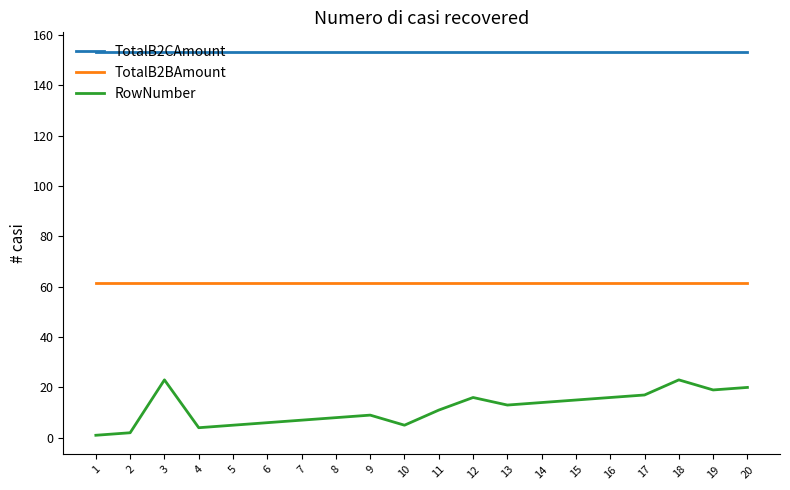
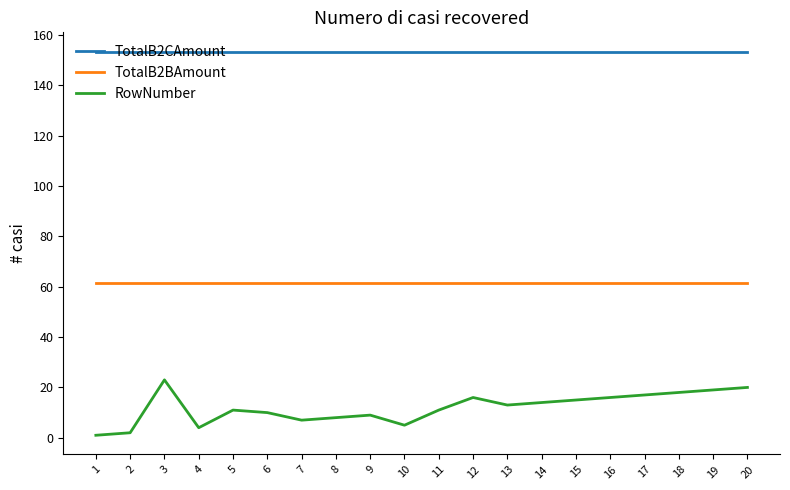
  {
    "TotalB2CAmount": {
      "1": 153,
      "2": 153,
      "3": 153,
      "4": 153,
      "5": 153,
      "6": 153,
      "7": 153,
      "8": 153,
      "9": 153,
      "10": 153,
      "11": 153,
      "12": 153,
      "13": 153,
      "14": 153,
      "15": 153,
      "16": 153,
      "17": 153,
      "18": 153,
      "19": 153,
      "20": 153
    },
    "TotalB2BAmount": {
      "1": 61,
      "2": 61,
      "3": 61,
      "4": 61,
      "5": 61,
      "6": 61,
      "7": 61,
      "8": 61,
      "9": 61,
      "10": 61,
      "11": 61,
      "12": 61,
      "13": 61,
      "14": 61,
      "15": 61,
      "16": 61,
      "17": 61,
      "18": 61,
      "19": 61,
      "20": 61
    },
    "RowNumber": {
      "1": 1,
      "2": 2,
      "3": 23,
      "4": 4,
-     "5": 5,
-     "6": 6,
+     "5": 11,
+     "6": 10,
      "7": 7,
      "8": 8,
      "9": 9,
      "10": 5,
      "11": 11,
      "12": 16,
      "13": 13,
      "14": 14,
      "15": 15,
      "16": 16,
      "17": 17,
-     "18": 23,
+     "18": 18,
      "19": 19,
      "20": 20
    }
  }
